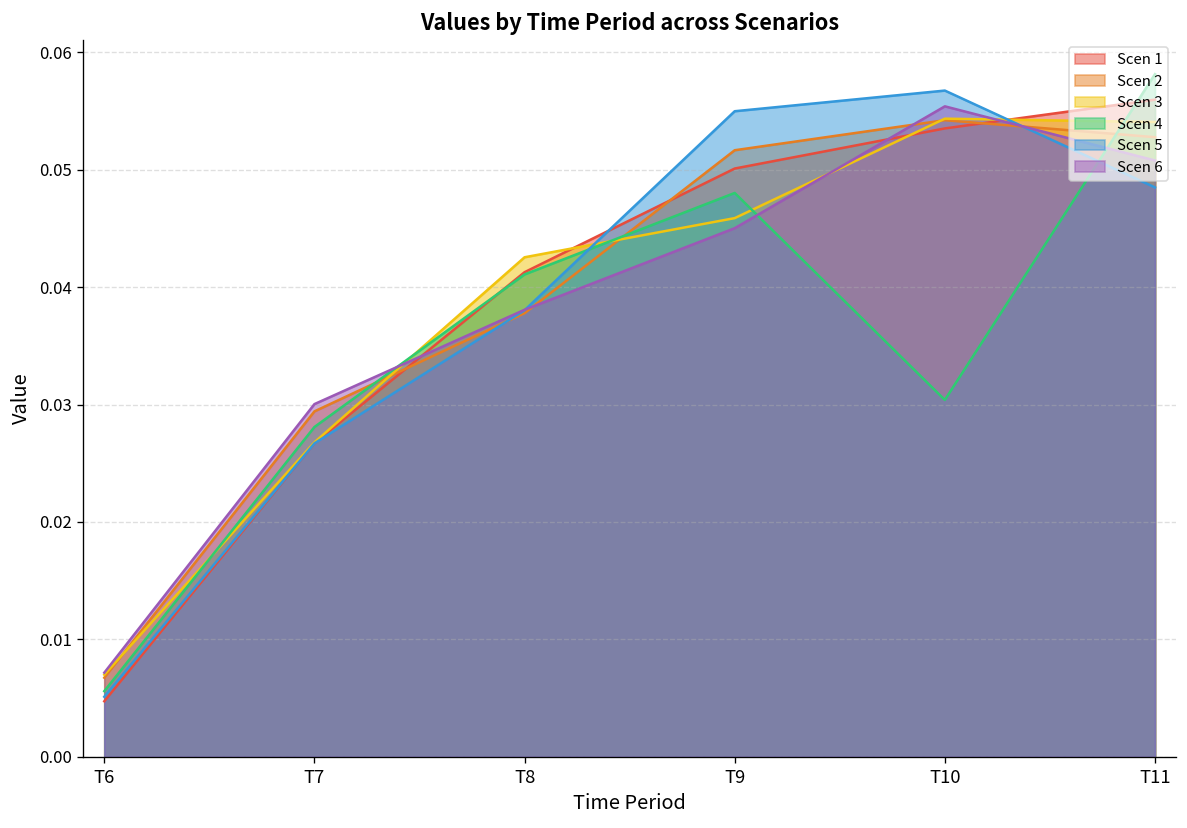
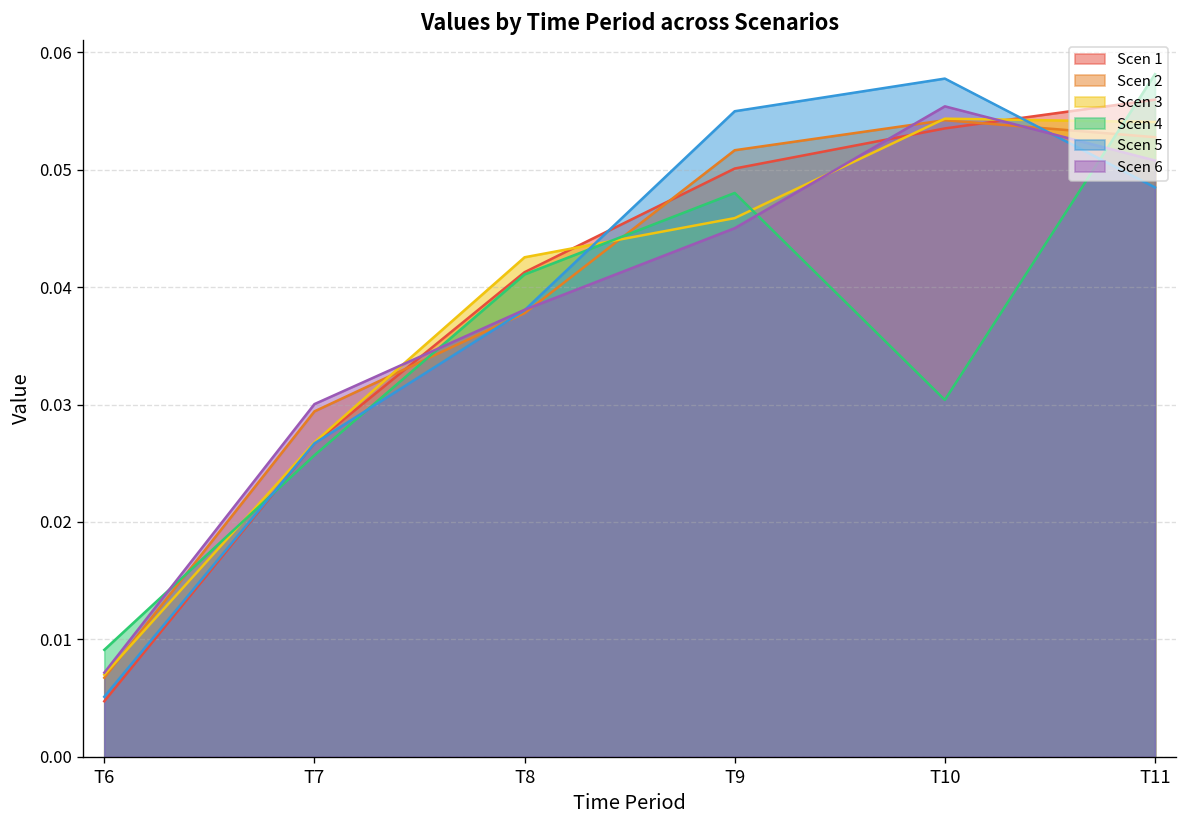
  {
    "Scen 4": {
-     "T6": 0.006,
-     "T7": 0.028,
+     "T6": 0.009,
+     "T7": 0.026,
      "T9": 0.048,
      "T10": 0.030
    },
    "Scen 5": {
      "T6": 0.005,
      "T9": 0.055,
-     "T10": 0.057
+     "T10": 0.058
    },
    "Scen 6": {
      "T7": 0.030,
      "T9": 0.045,
      "T10": 0.055
    }
  }
